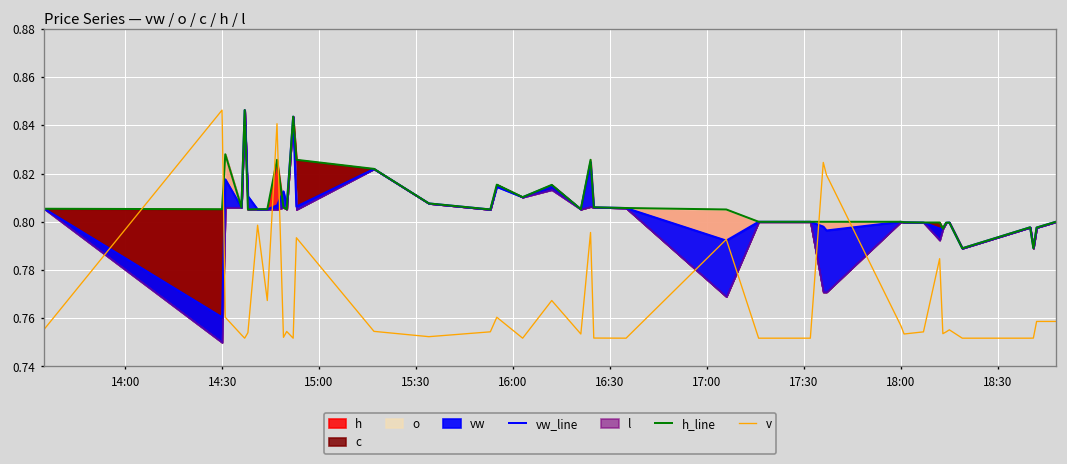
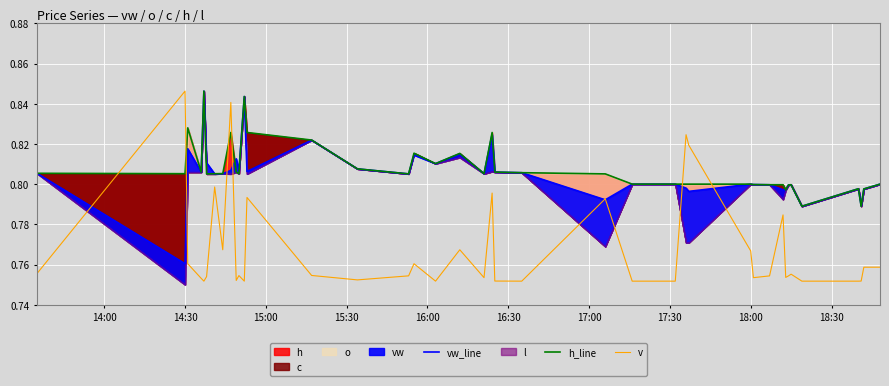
  {
    "v": {
      "14:30": 0.846,
-     "18:00": 0.757
+     "18:00": 0.767
    }
  }
